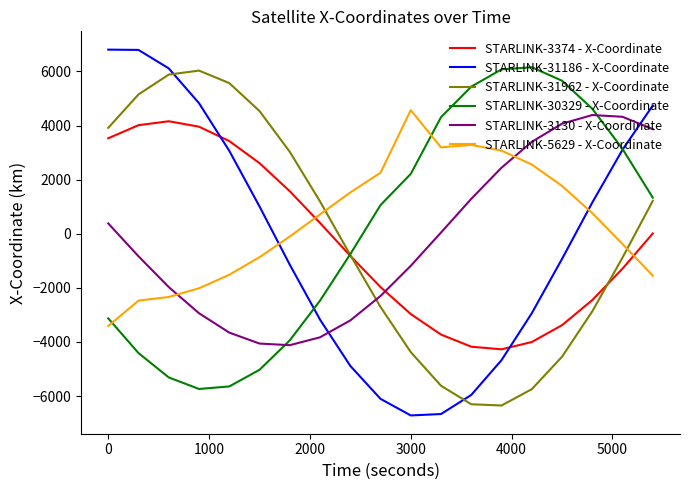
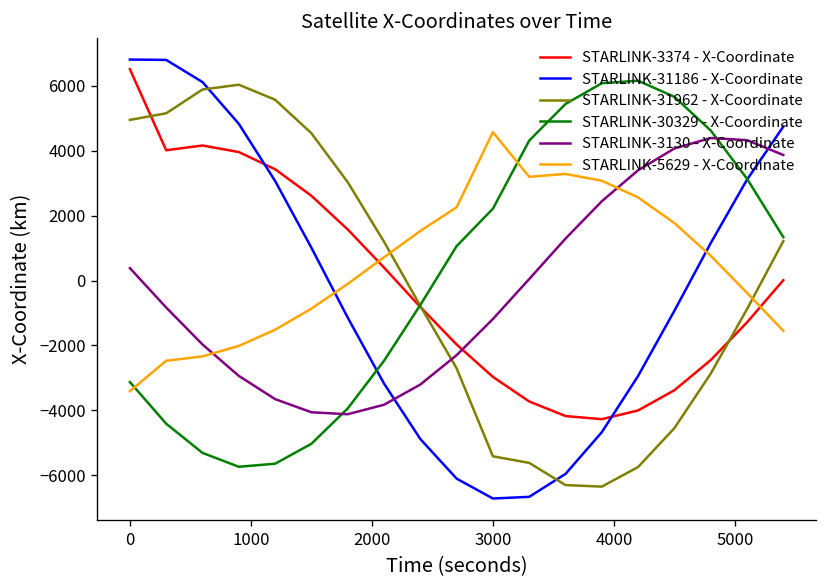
  {
    "STARLINK-3374 - X-Coordinate": {
-     "0": 3500,
+     "0": 6500,
      "3000": -3000
    },
    "STARLINK-31186 - X-Coordinate": {
      "0": 6800,
      "3000": -6700
    },
    "STARLINK-31962 - X-Coordinate": {
-     "0": 3900,
-     "3000": -4400
+     "0": 4900,
+     "3000": -5400
    },
    "STARLINK-30329 - X-Coordinate": {
      "0": -3100,
      "3000": 2200
    },
    "STARLINK-3130 - X-Coordinate": {
      "0": 400,
      "3000": -1200
    },
    "STARLINK-5629 - X-Coordinate": {
      "0": -3400,
      "3000": 4600
    }
  }
